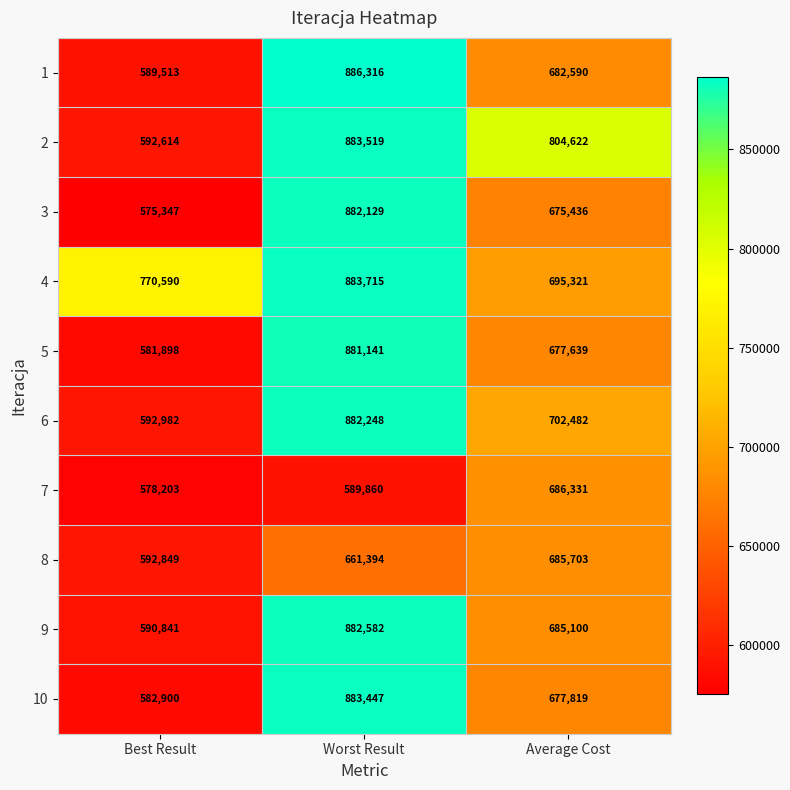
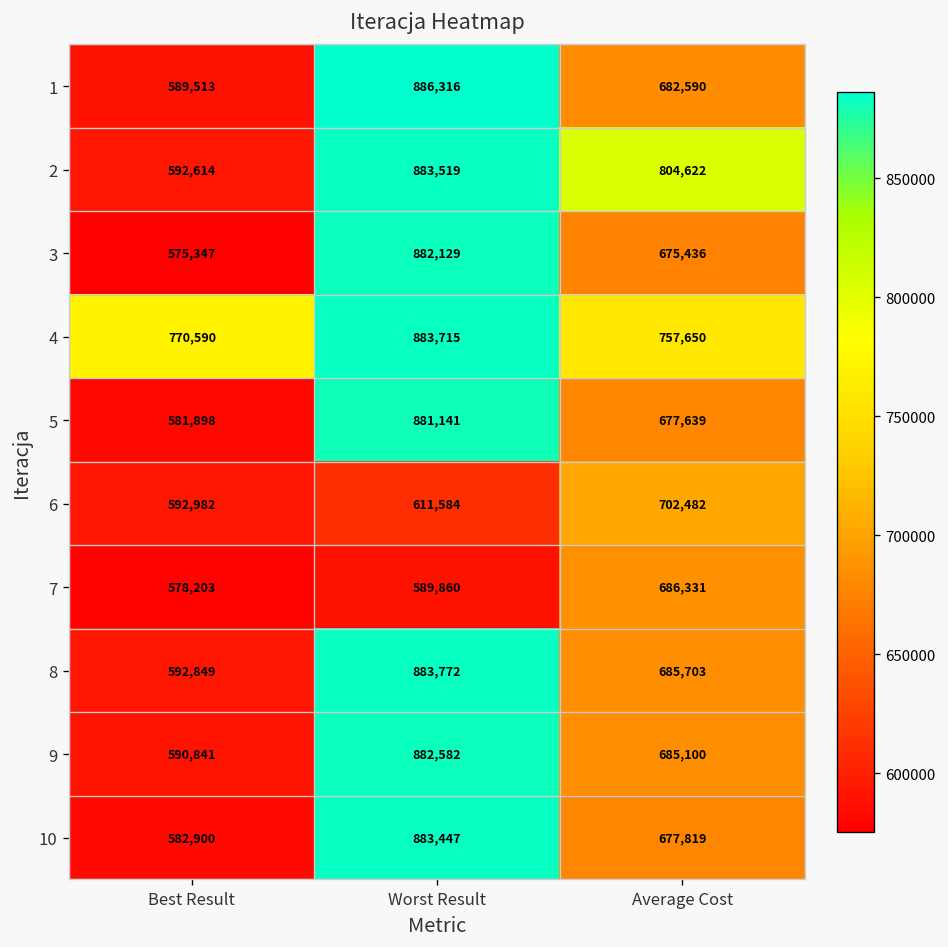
  {
    "1": {
      "Best Result": "589,513",
      "Worst Result": "886,316",
      "Average Cost": "682,590"
    },
    "2": {
      "Best Result": "592,614",
      "Worst Result": "883,519",
      "Average Cost": "804,622"
    },
    "3": {
      "Best Result": "575,347",
      "Worst Result": "882,129",
      "Average Cost": "675,436"
    },
    "4": {
      "Best Result": "770,590",
      "Worst Result": "883,715",
-     "Average Cost": "695,321"
+     "Average Cost": "757,650"
    },
    "5": {
      "Best Result": "581,898",
      "Worst Result": "881,141",
      "Average Cost": "677,639"
    },
    "6": {
      "Best Result": "592,982",
-     "Worst Result": "882,248",
+     "Worst Result": "611,584",
      "Average Cost": "702,482"
    },
    "7": {
      "Best Result": "578,203",
      "Worst Result": "589,860",
      "Average Cost": "686,331"
    },
    "8": {
      "Best Result": "592,849",
-     "Worst Result": "661,394",
+     "Worst Result": "883,772",
      "Average Cost": "685,703"
    },
    "9": {
      "Best Result": "590,841",
      "Worst Result": "882,582",
      "Average Cost": "685,100"
    },
    "10": {
      "Best Result": "582,900",
      "Worst Result": "883,447",
      "Average Cost": "677,819"
    }
  }
